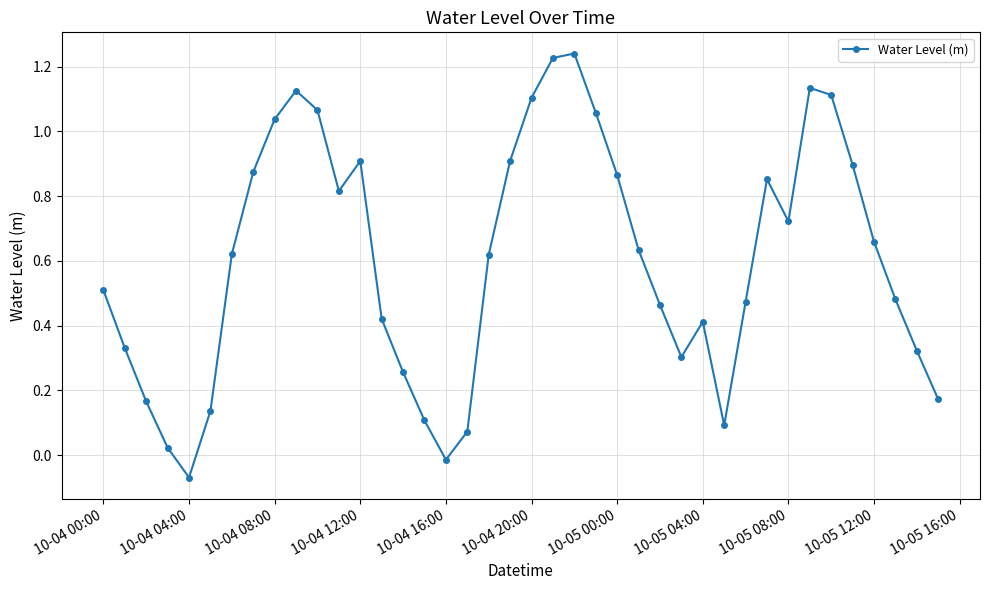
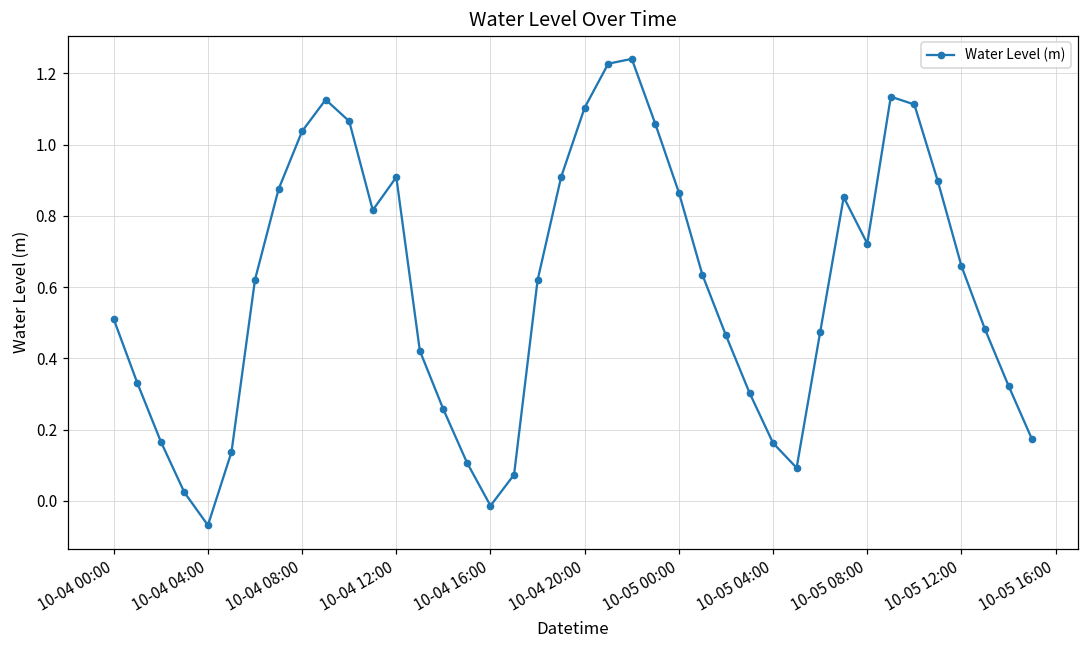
  {
    "10-04 00:00": 0.51,
    "10-04 04:00": -0.07,
    "10-04 08:00": 1.04,
    "10-04 12:00": 0.91,
    "10-04 16:00": -0.01,
    "10-04 20:00": 1.10,
    "10-05 00:00": 0.87,
-   "10-05 04:00": 0.41,
+   "10-05 04:00": 0.16,
    "10-05 08:00": 0.72,
    "10-05 12:00": 0.66
  }
